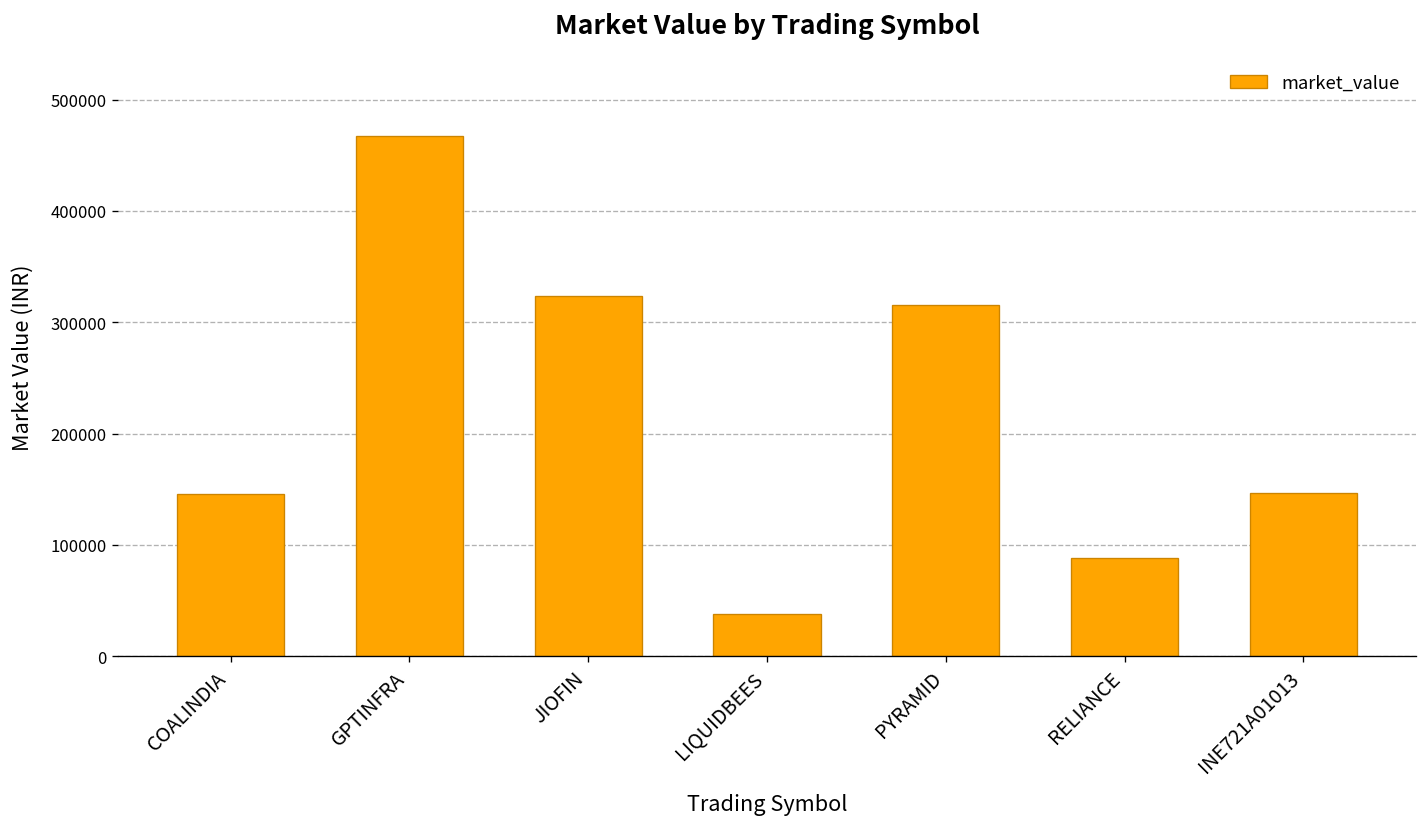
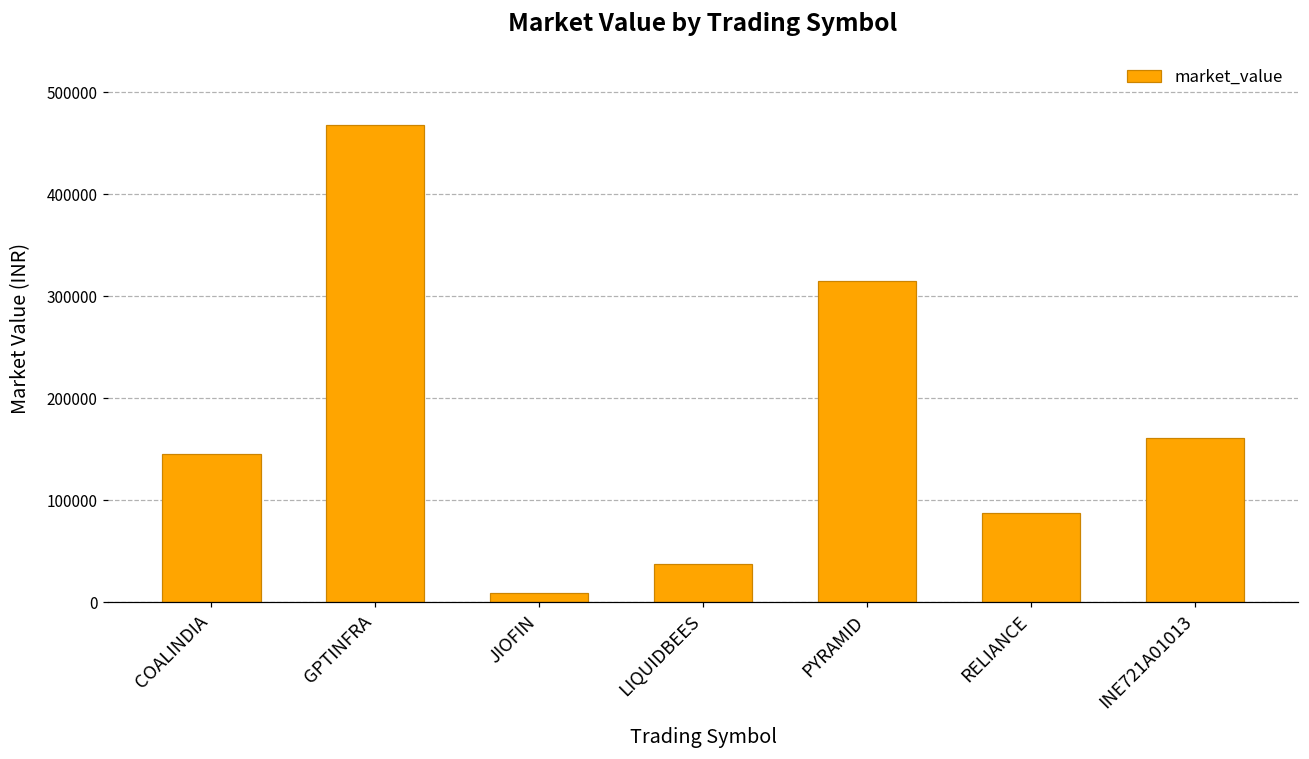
  {
    "COALINDIA": 150000,
    "GPTINFRA": 470000,
-   "JIOFIN": 320000,
+   "JIOFIN": 10000,
    "LIQUIDBEES": 40000,
    "PYRAMID": 320000,
    "RELIANCE": 90000,
-   "INE721A01013": 150000
+   "INE721A01013": 160000
  }
